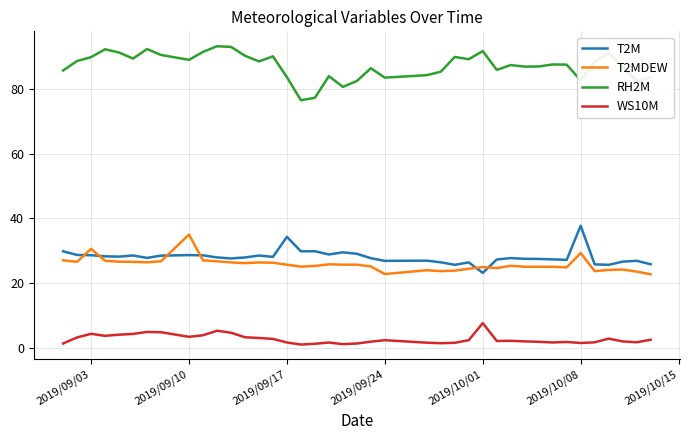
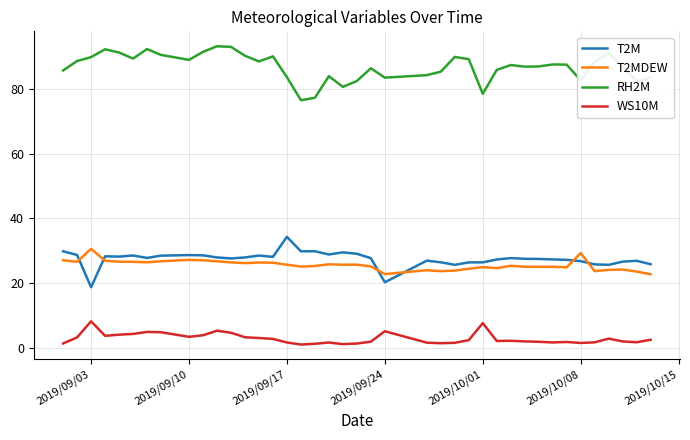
  {
    "T2M": {
-     "2019/09/03": 29,
+     "2019/09/03": 19,
      "2019/09/10": 29,
      "2019/09/17": 34,
-     "2019/09/24": 27,
-     "2019/10/01": 23,
-     "2019/10/08": 38
+     "2019/09/24": 20,
+     "2019/10/01": 26,
+     "2019/10/08": 27
    },
    "T2MDEW": {
      "2019/09/03": 31,
-     "2019/09/10": 35,
+     "2019/09/10": 27,
      "2019/09/17": 26,
      "2019/09/24": 23,
      "2019/10/01": 25,
      "2019/10/08": 29
    },
    "RH2M": {
      "2019/09/03": 90,
      "2019/09/10": 89,
      "2019/09/17": 84,
      "2019/09/24": 84,
-     "2019/10/01": 92
+     "2019/10/01": 79
    },
    "WS10M": {
-     "2019/09/03": 4,
+     "2019/09/03": 8,
      "2019/09/10": 3,
      "2019/09/17": 2,
-     "2019/09/24": 2,
+     "2019/09/24": 5,
      "2019/10/01": 8,
      "2019/10/08": 1
    }
  }
